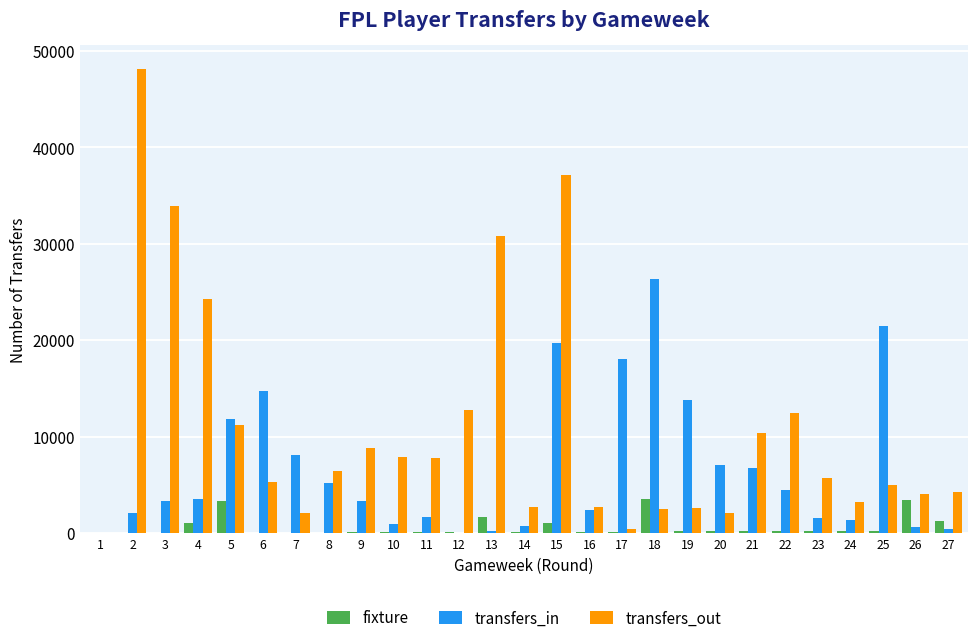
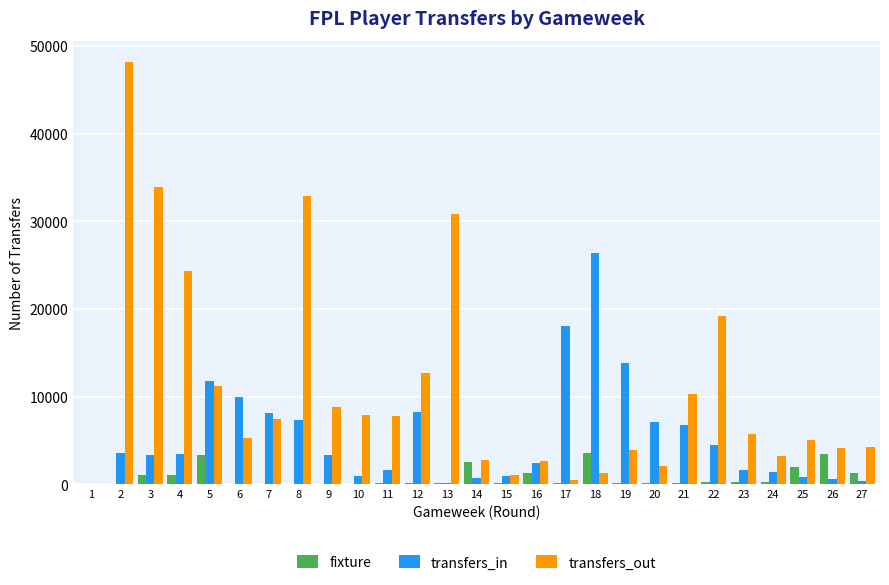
  {
    "fixture": {
-     "3": 0,
+     "3": 1000,
      "4": 1000,
      "5": 3000,
-     "13": 2000,
-     "14": 0,
-     "15": 1000,
-     "16": 0,
+     "13": 0,
+     "14": 3000,
+     "15": 0,
+     "16": 1000,
      "18": 4000,
-     "25": 0,
+     "25": 2000,
      "26": 3000,
      "27": 1000
    },
    "transfers_in": {
      "1": 0,
-     "2": 2000,
+     "2": 4000,
      "3": 3000,
      "4": 4000,
      "5": 12000,
-     "6": 15000,
+     "6": 10000,
      "7": 8000,
-     "8": 5000,
+     "8": 7000,
      "9": 3000,
      "10": 1000,
      "11": 2000,
-     "12": 0,
+     "12": 8000,
      "14": 1000,
-     "15": 20000,
+     "15": 1000,
      "16": 2000,
      "17": 18000,
      "18": 26000,
      "19": 14000,
      "20": 7000,
      "21": 7000,
      "22": 5000,
      "23": 2000,
      "24": 1000,
-     "25": 22000,
+     "25": 1000,
      "26": 1000,
      "27": 0
    },
    "transfers_out": {
      "1": 0,
      "2": 48000,
      "3": 34000,
      "4": 24000,
      "5": 11000,
      "6": 5000,
-     "7": 2000,
-     "8": 6000,
+     "7": 7000,
+     "8": 33000,
      "9": 9000,
      "10": 8000,
      "11": 8000,
      "12": 13000,
      "13": 31000,
      "14": 3000,
-     "15": 37000,
+     "15": 1000,
      "16": 3000,
      "17": 0,
-     "18": 2000,
-     "19": 3000,
+     "18": 1000,
+     "19": 4000,
      "20": 2000,
      "21": 10000,
-     "22": 13000,
+     "22": 19000,
      "23": 6000,
      "24": 3000,
      "25": 5000,
      "26": 4000,
      "27": 4000
    }
  }
